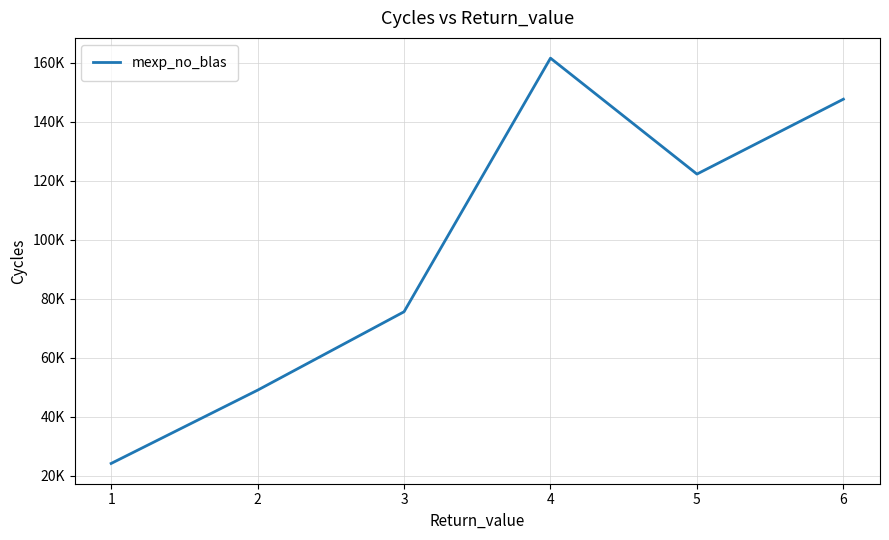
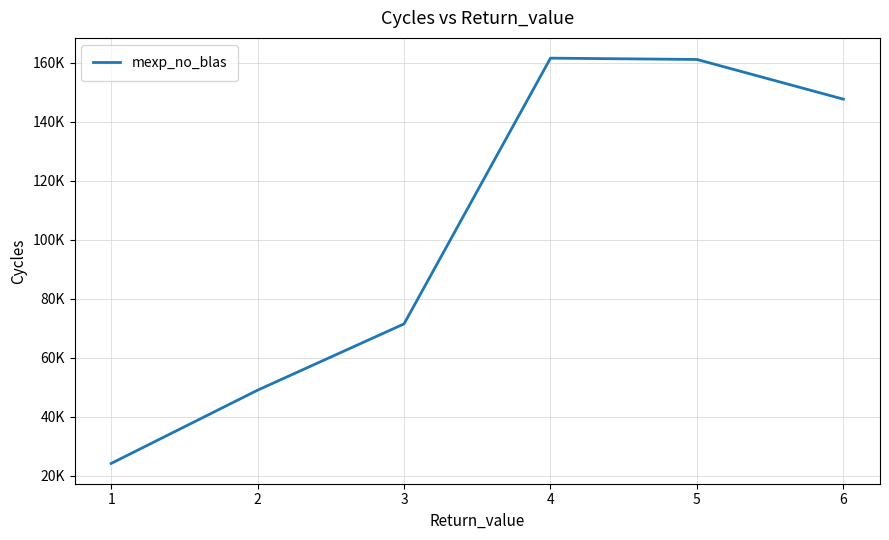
  {
    "1": 24000,
    "2": 49000,
-   "3": 76000,
+   "3": 72000,
    "4": 162000,
-   "5": 122000,
+   "5": 161000,
    "6": 148000
  }
